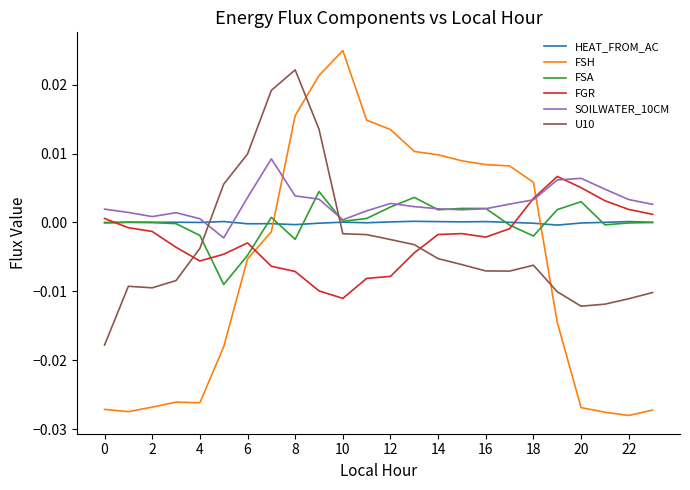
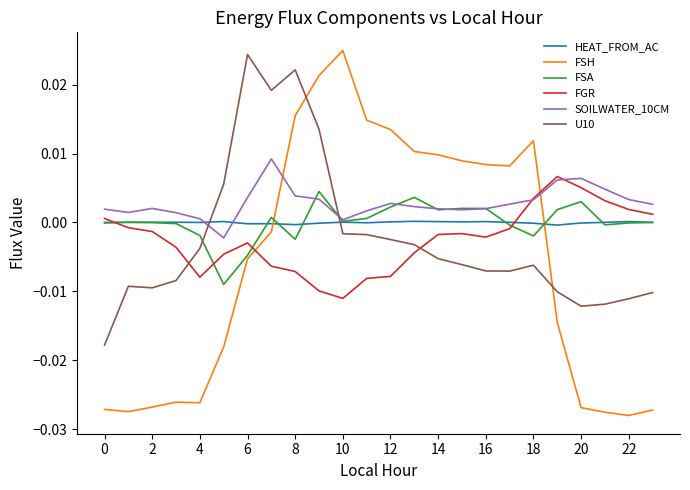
  {
    "HEAT_FROM_AC": {
      "4": 0.000,
      "6": 0.000,
      "8": 0.000,
      "12": 0.000,
      "14": 0.000,
      "16": 0.000,
      "18": 0.000,
      "20": 0.000
    },
    "FSH": {
      "0": -0.027,
      "2": -0.027,
      "4": -0.026,
      "6": -0.005,
      "8": 0.016,
      "10": 0.025,
      "12": 0.013,
      "14": 0.010,
      "16": 0.008,
-     "18": 0.006,
+     "18": 0.012,
      "20": -0.027,
      "22": -0.028
    },
    "FSA": {
      "4": -0.002,
      "6": -0.005,
      "8": -0.002,
      "12": 0.002,
      "18": -0.002,
      "20": 0.003
    },
    "FGR": {
      "0": 0.001,
      "2": -0.001,
-     "4": -0.006,
+     "4": -0.008,
      "6": -0.003,
      "8": -0.007,
      "10": -0.011,
      "12": -0.008,
      "14": -0.002,
      "16": -0.002,
      "20": 0.005,
      "22": 0.002
    },
    "SOILWATER_10CM": {
      "0": 0.002,
-     "2": 0.001,
+     "2": 0.002,
      "4": 0.001,
      "6": 0.004,
      "8": 0.004,
      "12": 0.003,
      "20": 0.006,
      "22": 0.003
    },
    "U10": {
      "0": -0.018,
      "2": -0.009,
      "4": -0.004,
-     "6": 0.010,
+     "6": 0.024,
      "8": 0.022,
      "10": -0.002,
      "12": -0.002,
      "14": -0.005,
      "16": -0.007,
      "18": -0.006,
      "20": -0.012,
      "22": -0.011
    }
  }
